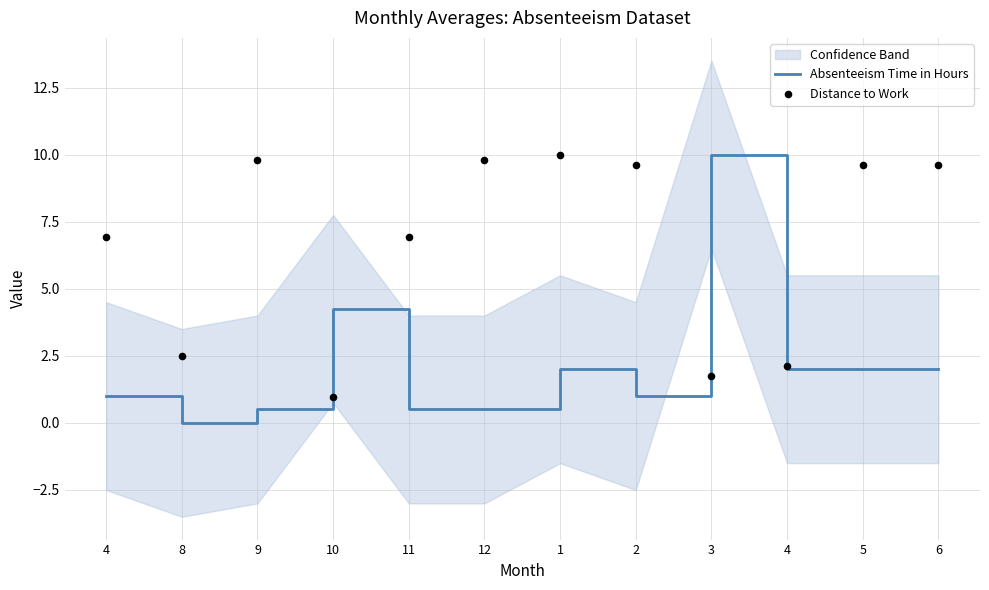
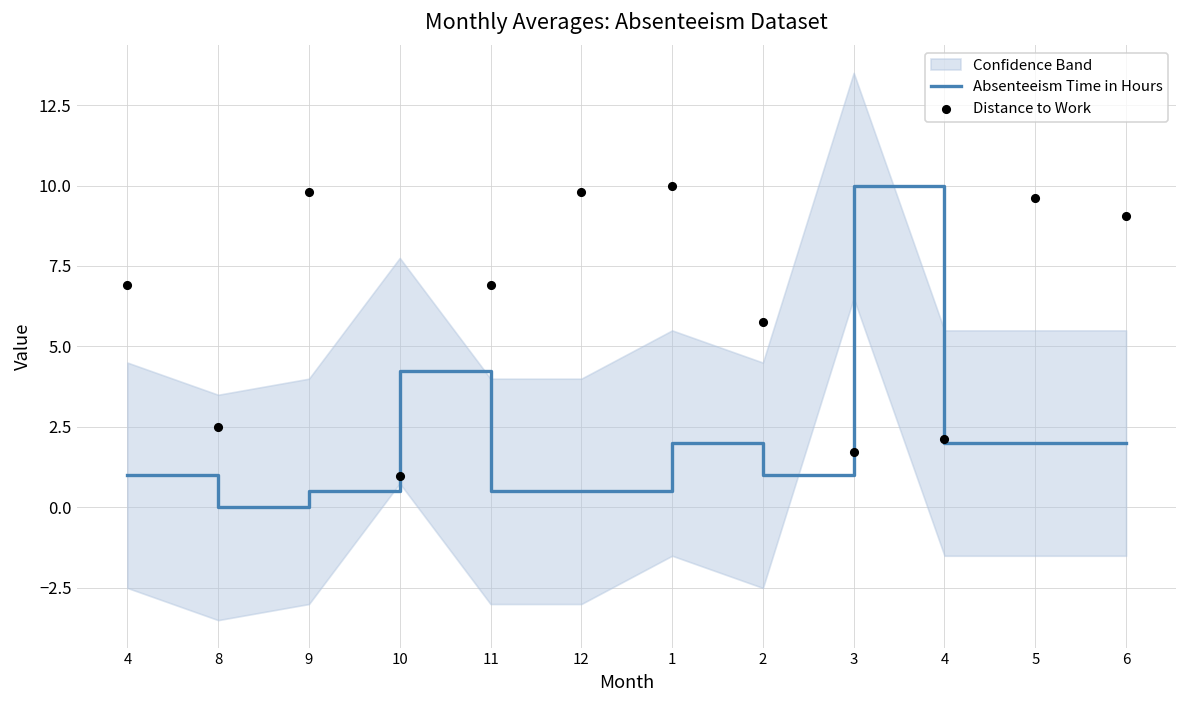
  {
    "Absenteeism Time in Hours": {
      "8": 0.0,
      "9": 0.5,
      "10": 4.3,
      "11": 0.5,
      "12": 0.5,
      "1": 2.0,
      "2": 1.0,
      "3": 10.0,
      "5": 2.0,
      "6": 2.0
    },
    "Distance to Work": {
-     "2": 9.6,
-     "6": 9.6
+     "2": 5.8,
+     "6": 9.0
    }
  }
